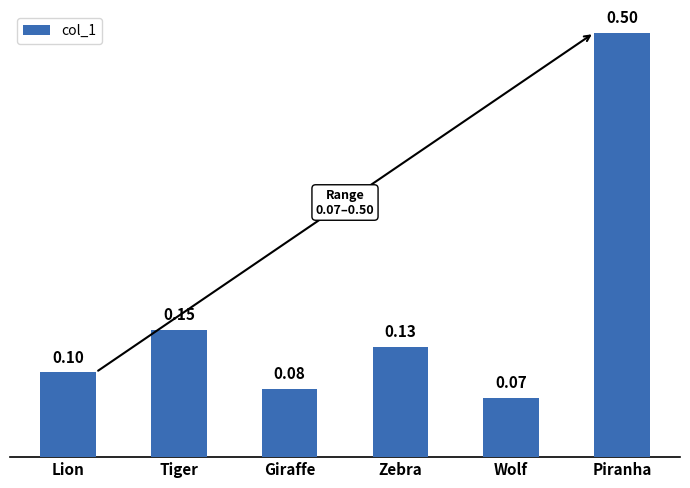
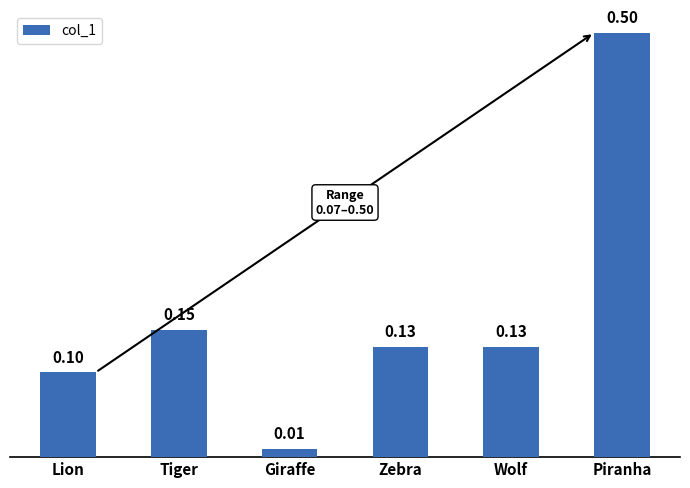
  {
    "Lion": 0.10,
    "Tiger": 0.15,
-   "Giraffe": 0.08,
+   "Giraffe": 0.01,
    "Zebra": 0.13,
-   "Wolf": 0.07,
+   "Wolf": 0.13,
    "Piranha": 0.50
  }
